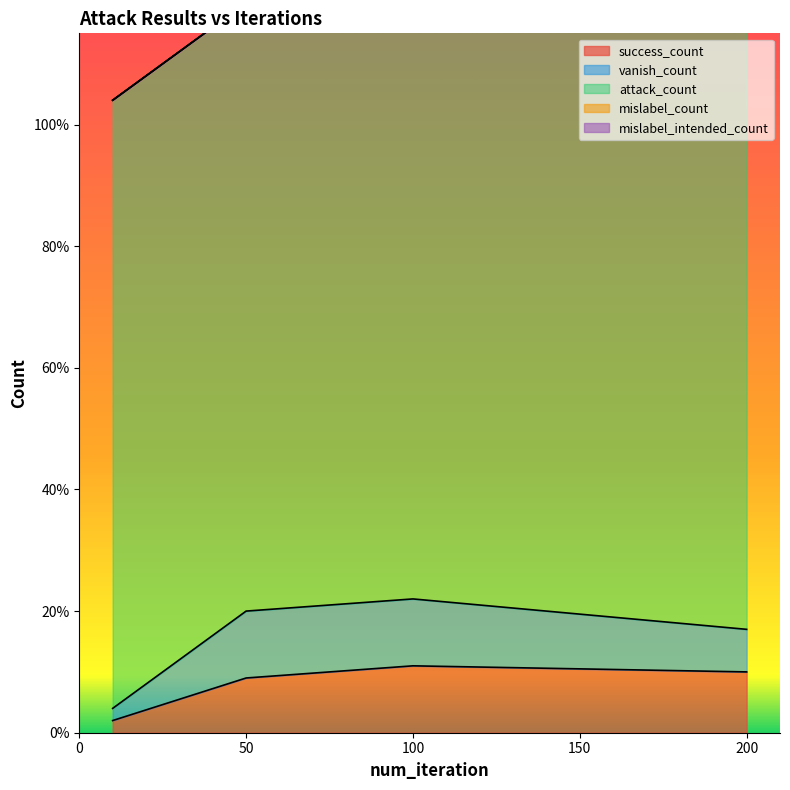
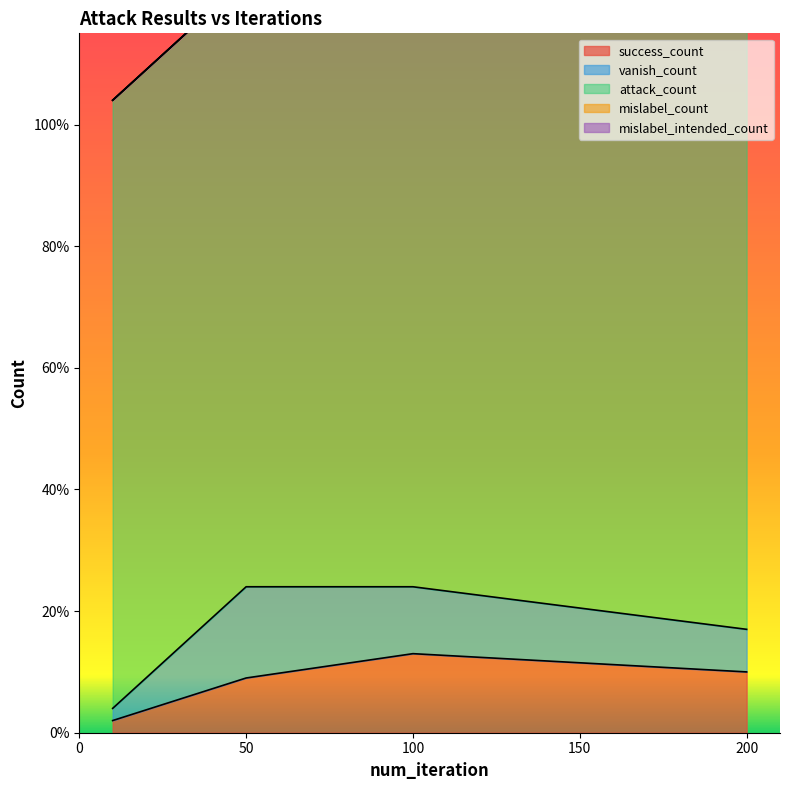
  {
    "success_count": {
      "50": "9%",
-     "100": "11%",
+     "100": "13%",
      "200": "10%"
    },
    "vanish_count": {
-     "50": "11%",
+     "50": "15%",
      "100": "11%",
      "200": "7%"
    }
  }
